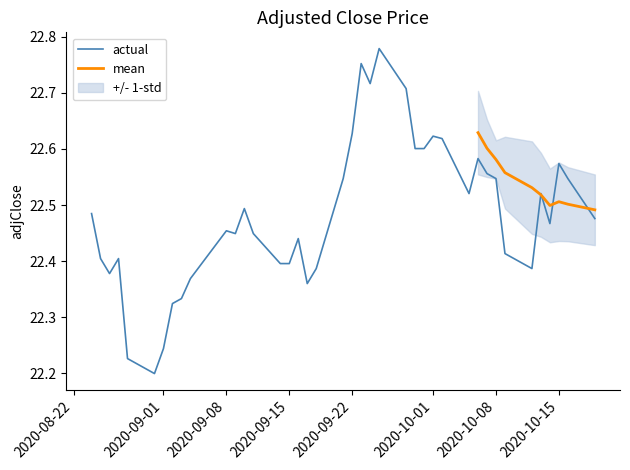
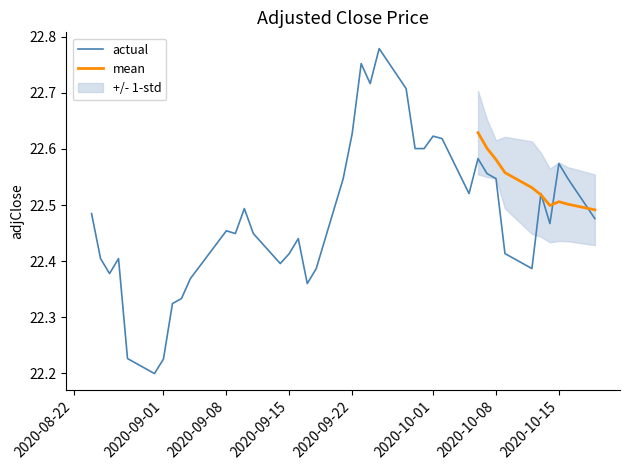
  {
    "actual": {
-     "2020-09-01": 22.24,
+     "2020-09-01": 22.23,
      "2020-09-08": 22.45,
-     "2020-09-15": 22.40,
+     "2020-09-15": 22.41,
      "2020-09-22": 22.63,
      "2020-10-01": 22.62,
      "2020-10-08": 22.55
    },
    "mean": {
      "2020-10-08": 22.58,
      "2020-10-15": 22.51
    }
  }
